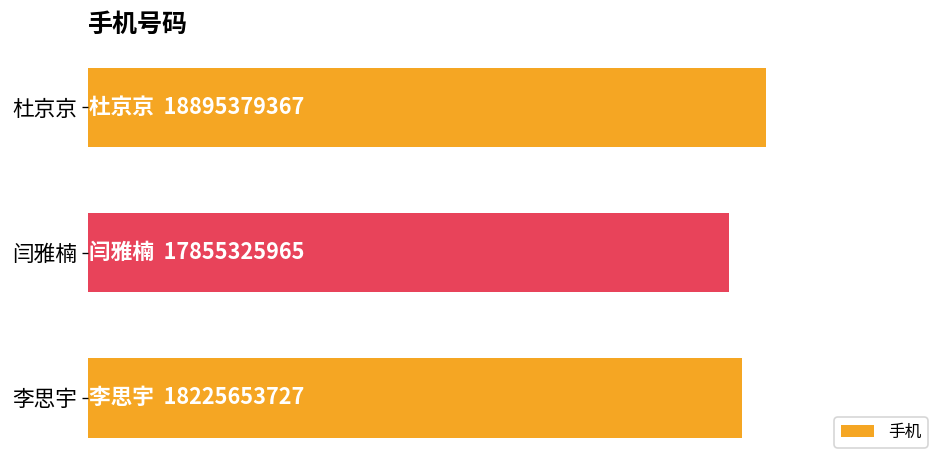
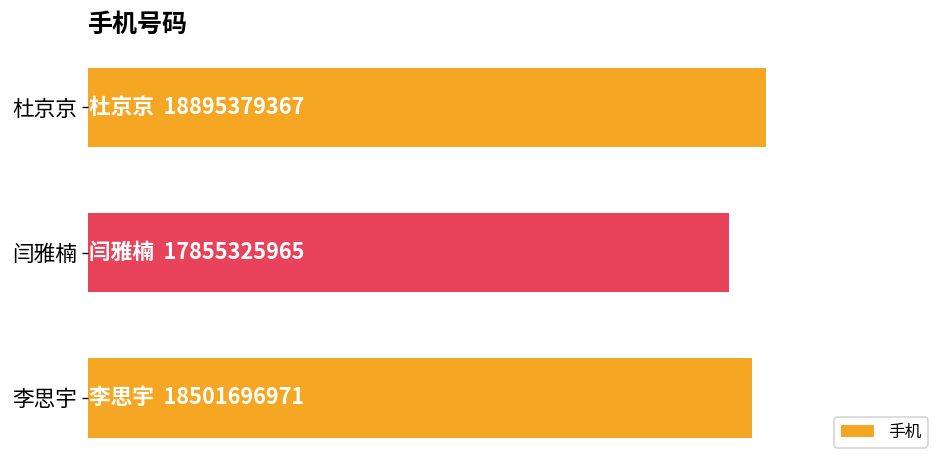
  {
    "杜京京": 18895379367,
    "闫雅楠": 17855325965,
-   "李思宇": 18225653727
+   "李思宇": 18501696971
  }
